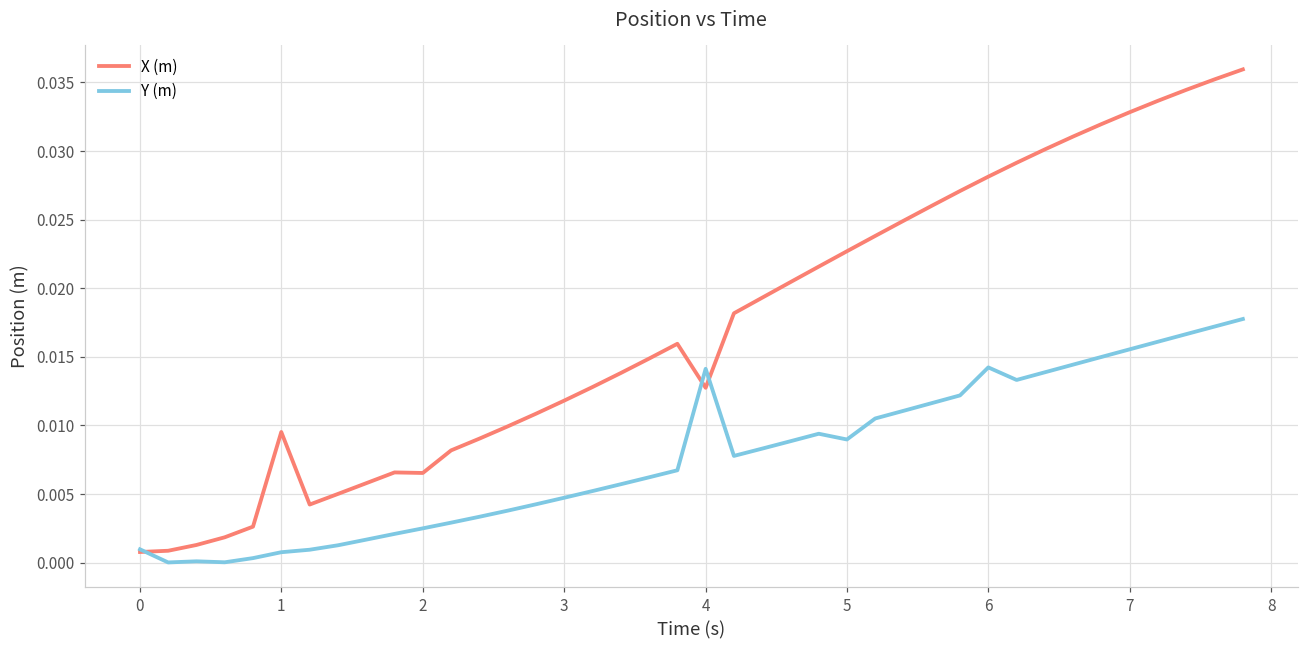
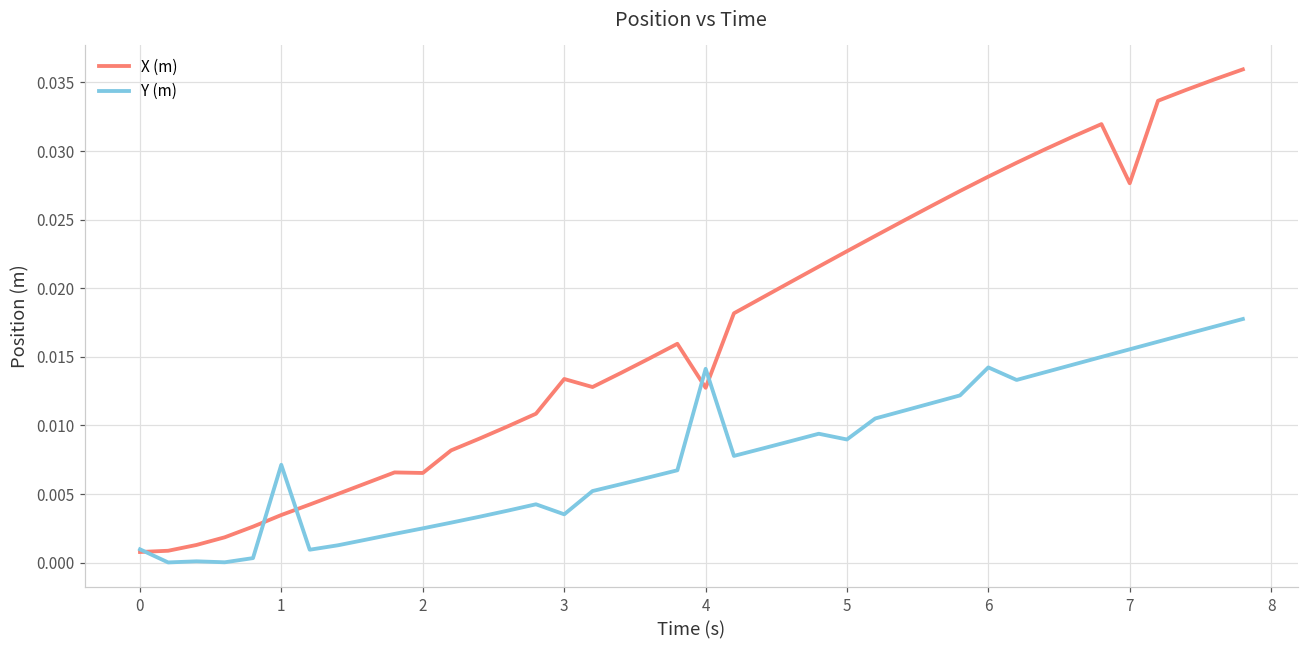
  {
    "X (m)": {
-     "1": 0.0095,
+     "1": 0.0035,
      "2": 0.0065,
-     "3": 0.0118,
+     "3": 0.0134,
      "4": 0.0127,
      "5": 0.0227,
      "6": 0.0281,
-     "7": 0.0328
+     "7": 0.0277
    },
    "Y (m)": {
-     "1": 0.0008,
+     "1": 0.0071,
      "2": 0.0025,
-     "3": 0.0047,
+     "3": 0.0035,
      "4": 0.0141,
      "5": 0.0090,
      "6": 0.0142,
      "7": 0.0155
    }
  }
